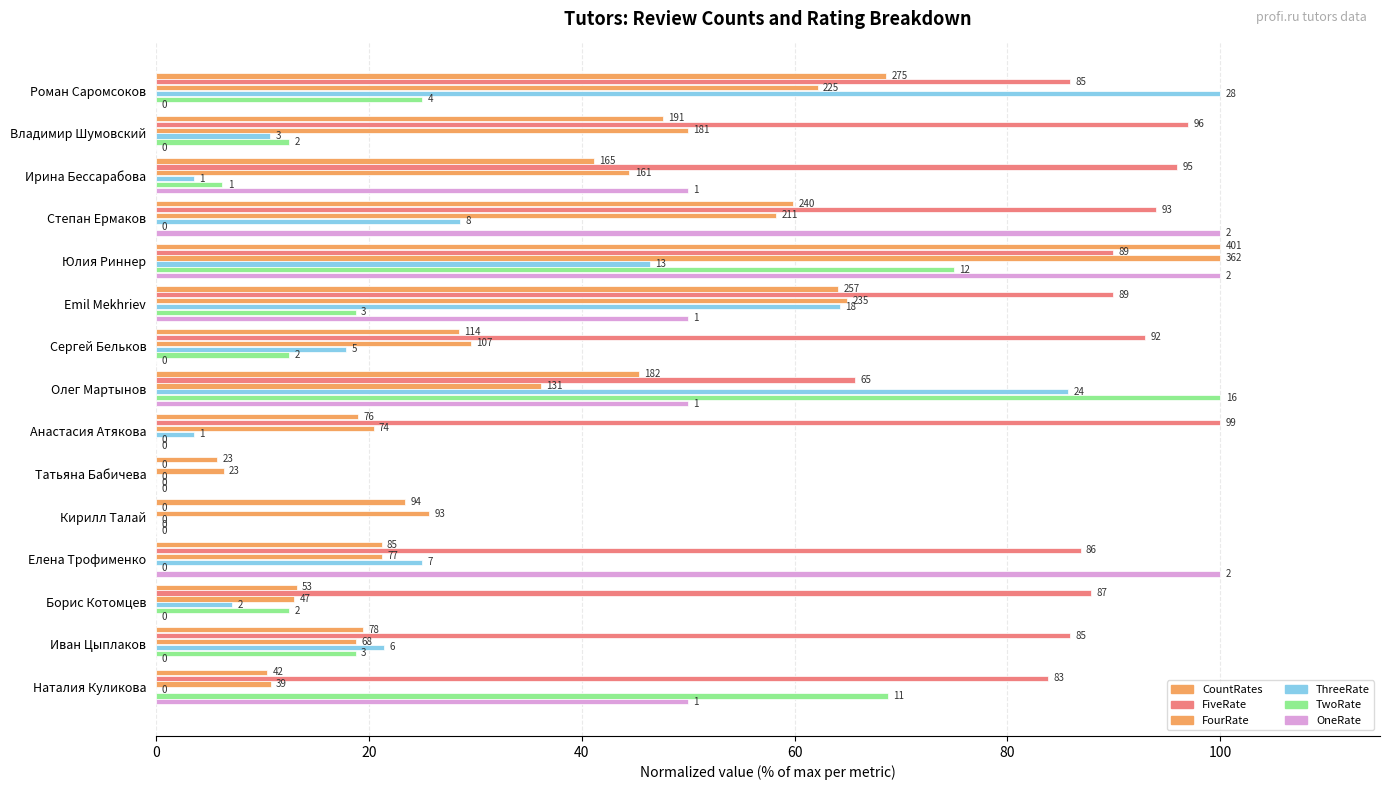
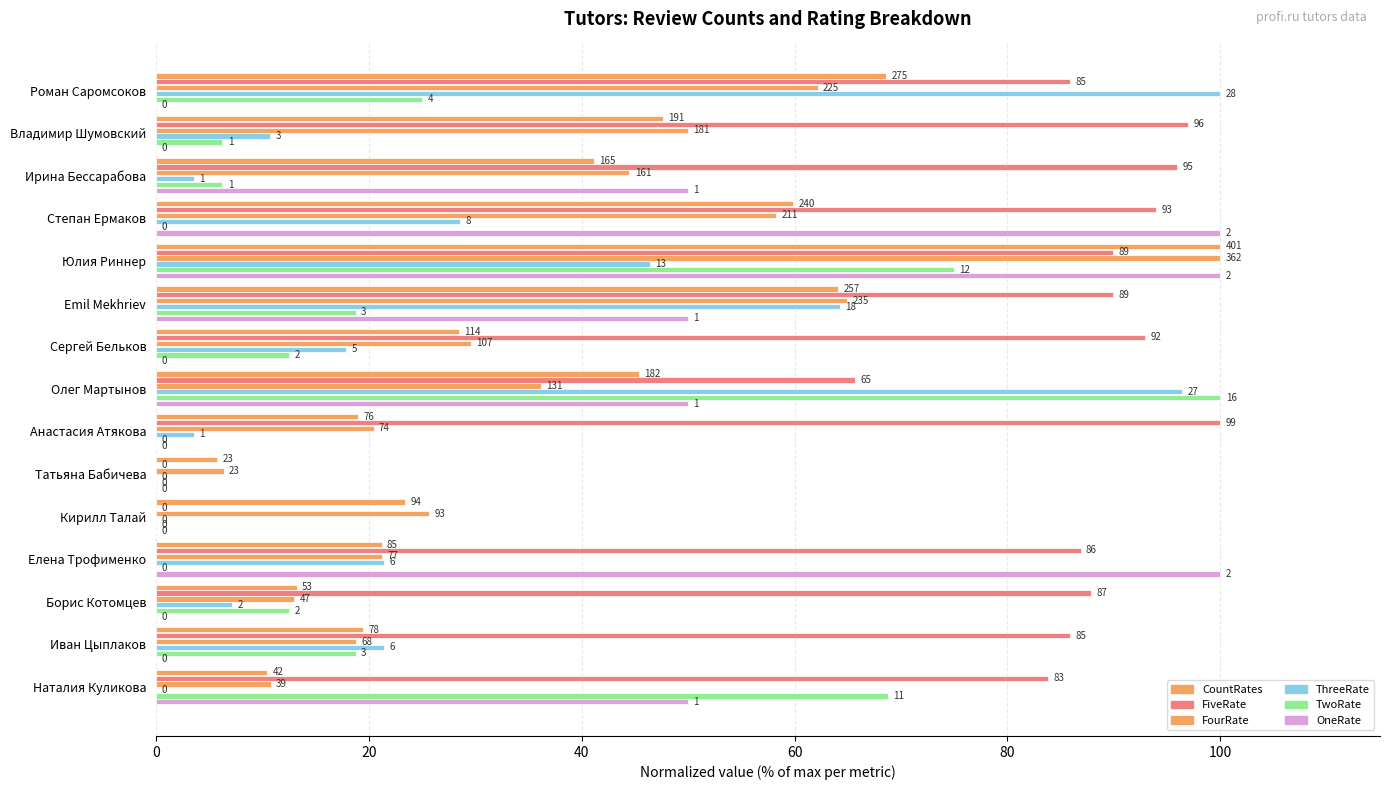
  {
    "ThreeRate": {
-     "Олег Мартынов": 24,
-     "Елена Трофименко": 7,
+     "Олег Мартынов": 27,
+     "Елена Трофименко": 6,
      "Наталия Куликова": 0
    },
    "TwoRate": {
-     "Владимир Шумовский": 2,
+     "Владимир Шумовский": 1,
      "Степан Ермаков": 0,
      "Елена Трофименко": 0
    },
    "OneRate": {
      "Роман Саромсоков": 0,
      "Владимир Шумовский": 0,
      "Сергей Бельков": 0,
      "Борис Котомцев": 0,
      "Иван Цыплаков": 0
    }
  }
